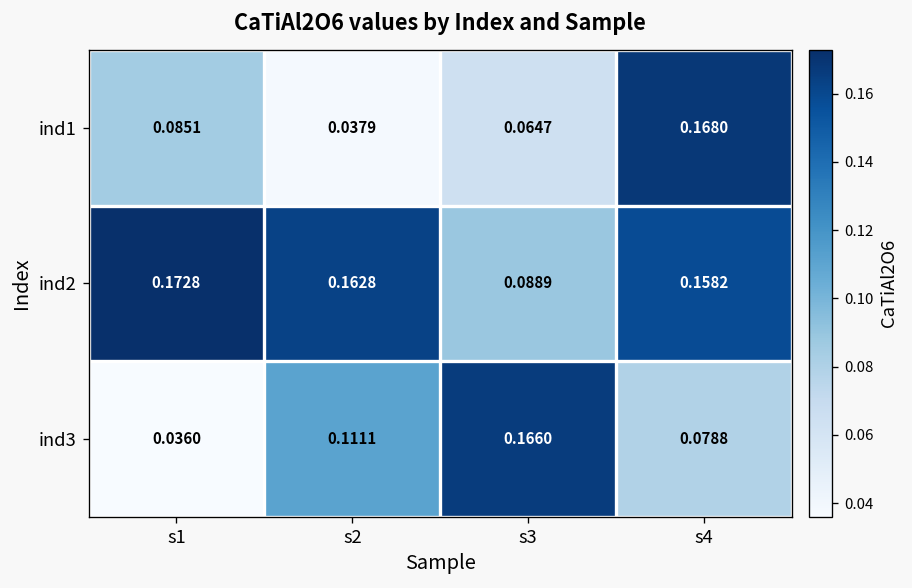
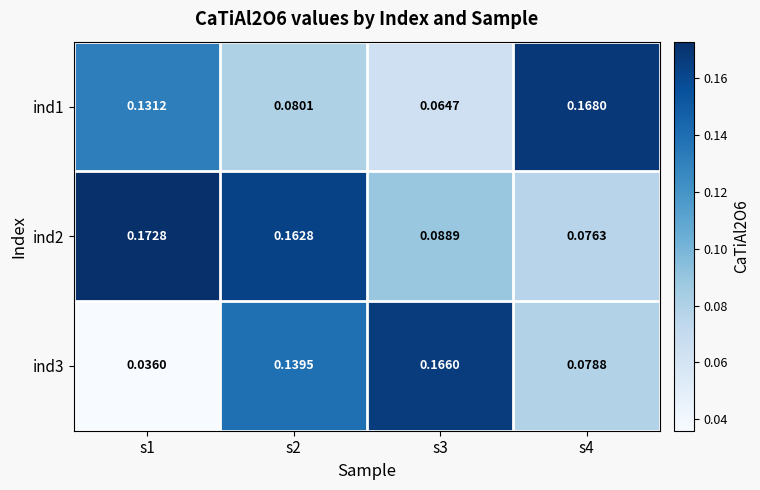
  {
    "ind1": {
-     "s1": 0.0851,
-     "s2": 0.0379,
+     "s1": 0.1312,
+     "s2": 0.0801,
      "s3": 0.0647,
      "s4": 0.1680
    },
    "ind2": {
      "s1": 0.1728,
      "s2": 0.1628,
      "s3": 0.0889,
-     "s4": 0.1582
+     "s4": 0.0763
    },
    "ind3": {
      "s1": 0.0360,
-     "s2": 0.1111,
+     "s2": 0.1395,
      "s3": 0.1660,
      "s4": 0.0788
    }
  }
